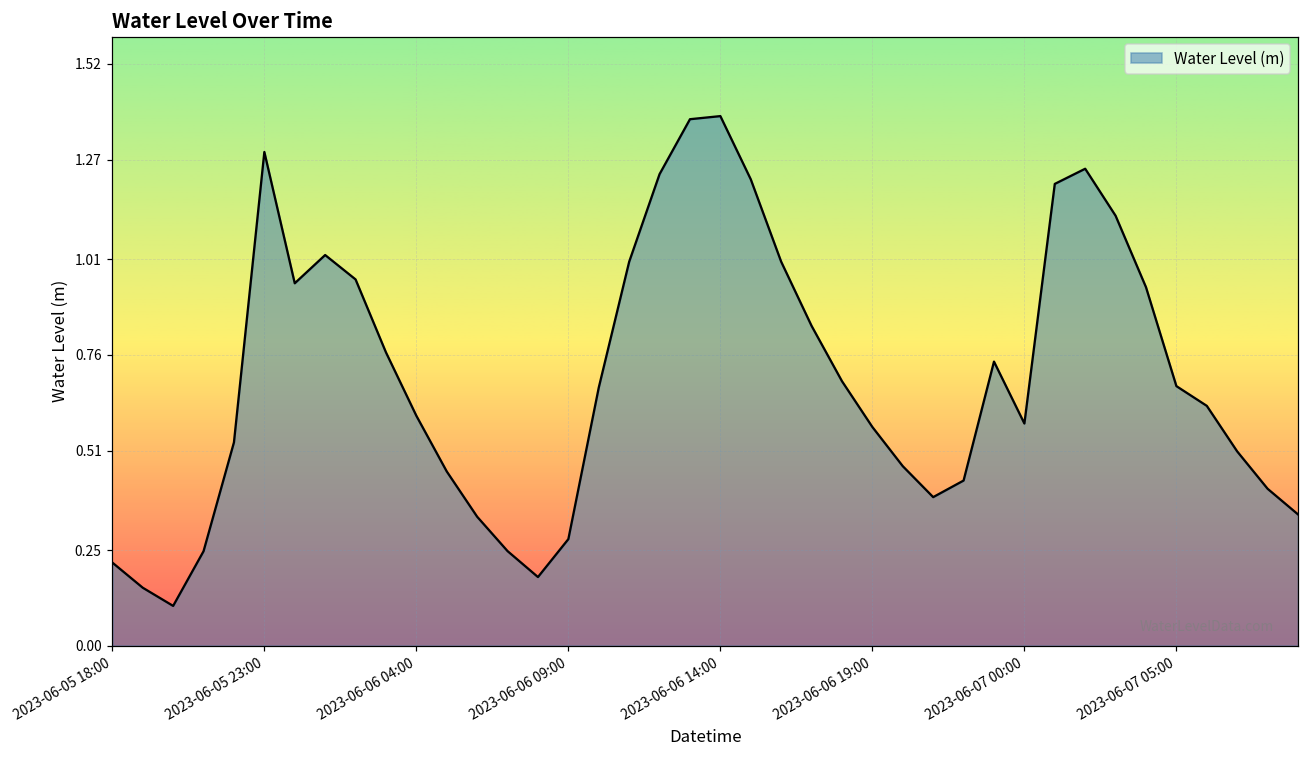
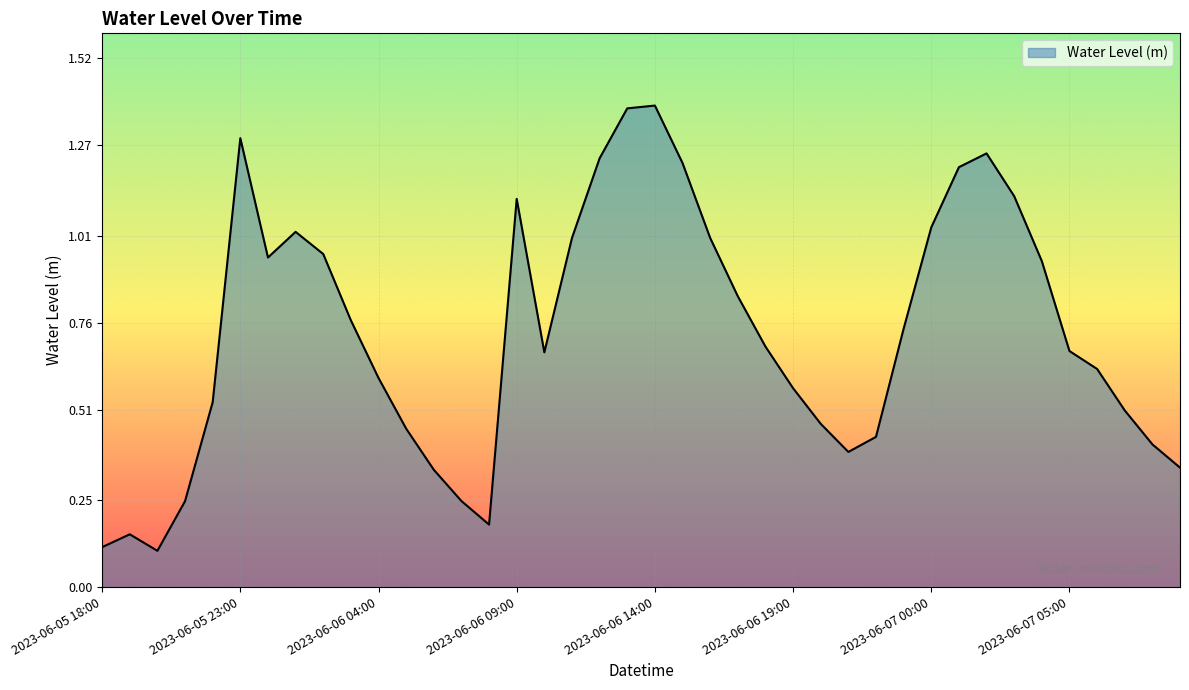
  {
-   "2023-06-05 18:00": 0.22,
+   "2023-06-05 18:00": 0.11,
    "2023-06-05 23:00": 1.29,
    "2023-06-06 04:00": 0.60,
-   "2023-06-06 09:00": 0.28,
+   "2023-06-06 09:00": 1.12,
    "2023-06-06 14:00": 1.38,
    "2023-06-06 19:00": 0.57,
-   "2023-06-07 00:00": 0.58,
+   "2023-06-07 00:00": 1.03,
    "2023-06-07 05:00": 0.68
  }
